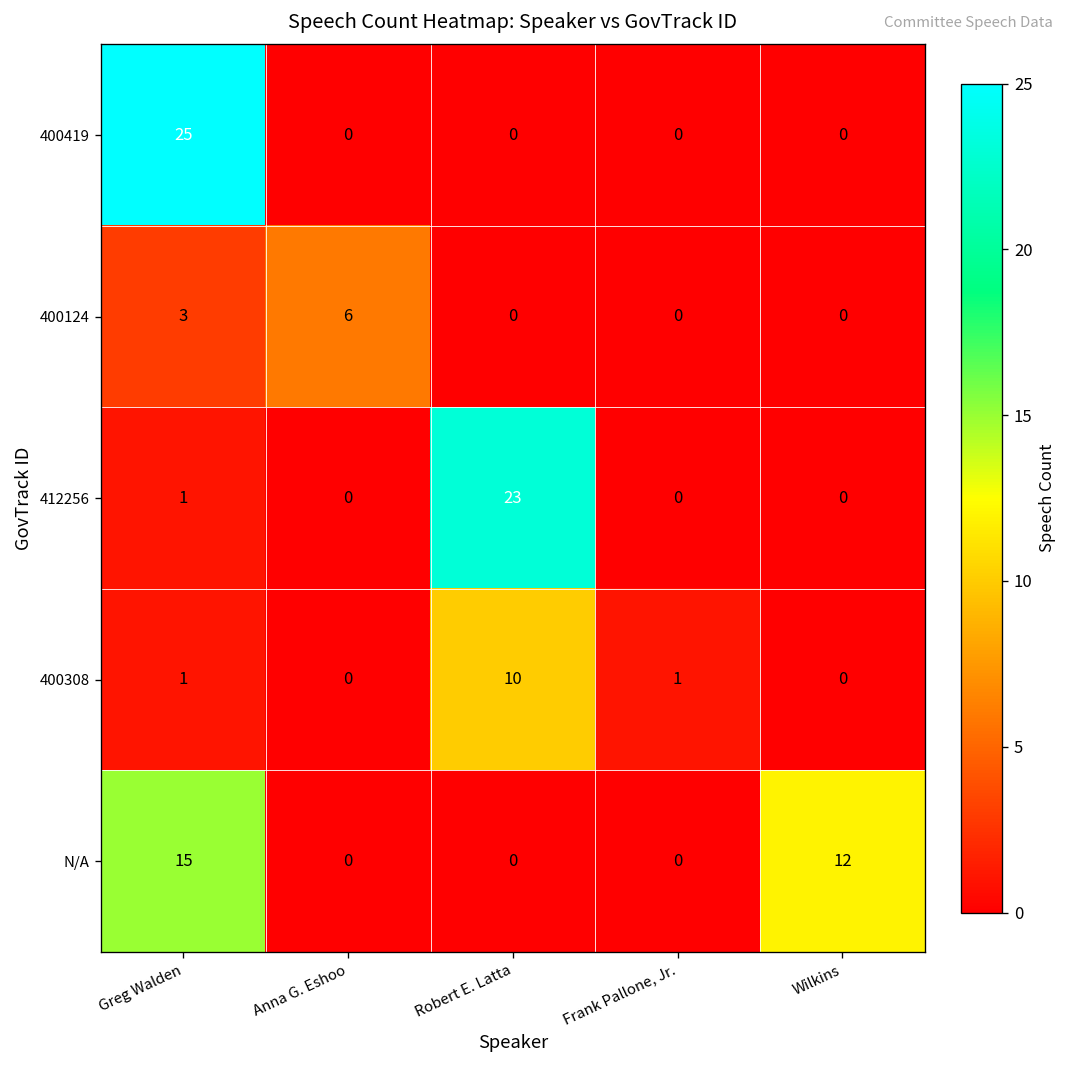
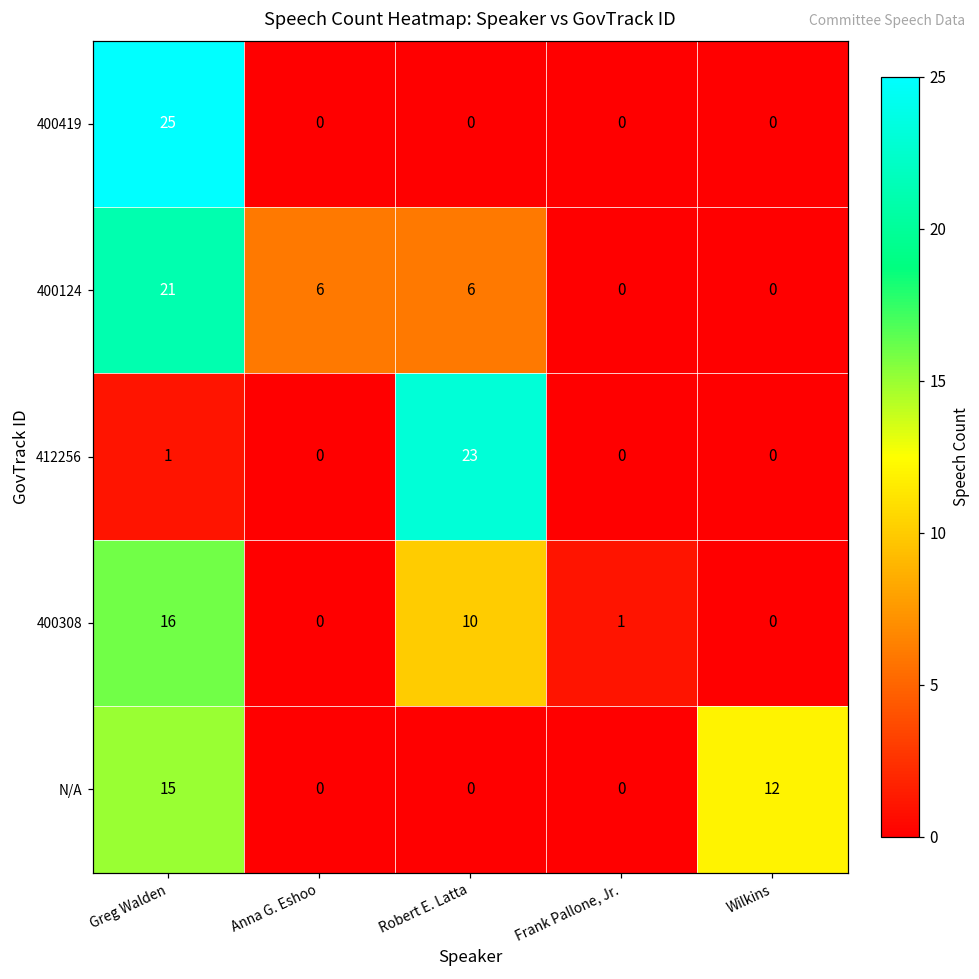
  {
    "400419": {
      "Greg Walden": 25,
      "Anna G. Eshoo": 0,
      "Robert E. Latta": 0,
      "Frank Pallone, Jr.": 0,
      "Wilkins": 0
    },
    "400124": {
-     "Greg Walden": 3,
+     "Greg Walden": 21,
      "Anna G. Eshoo": 6,
-     "Robert E. Latta": 0,
+     "Robert E. Latta": 6,
      "Frank Pallone, Jr.": 0,
      "Wilkins": 0
    },
    "412256": {
      "Greg Walden": 1,
      "Anna G. Eshoo": 0,
      "Robert E. Latta": 23,
      "Frank Pallone, Jr.": 0,
      "Wilkins": 0
    },
    "400308": {
-     "Greg Walden": 1,
+     "Greg Walden": 16,
      "Anna G. Eshoo": 0,
      "Robert E. Latta": 10,
      "Frank Pallone, Jr.": 1,
      "Wilkins": 0
    },
    "N/A": {
      "Greg Walden": 15,
      "Anna G. Eshoo": 0,
      "Robert E. Latta": 0,
      "Frank Pallone, Jr.": 0,
      "Wilkins": 12
    }
  }
